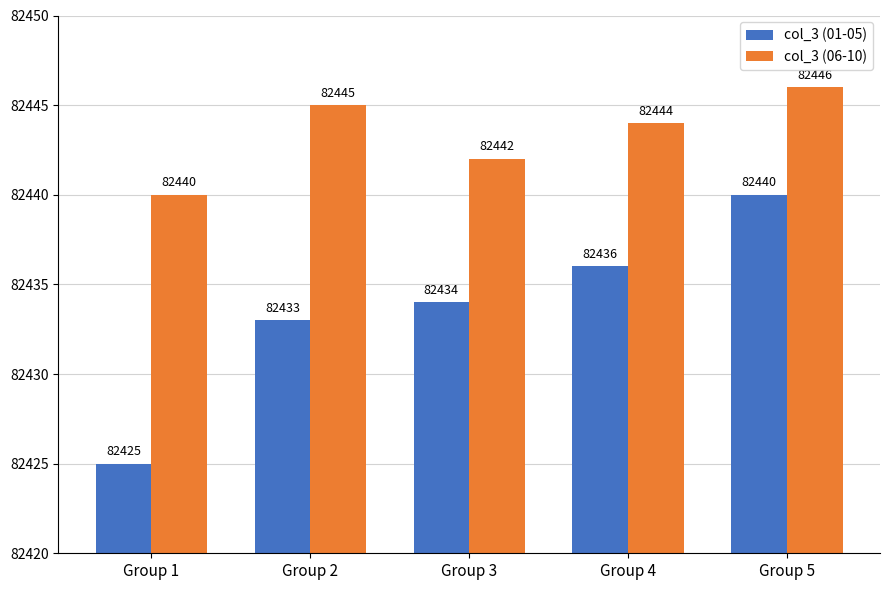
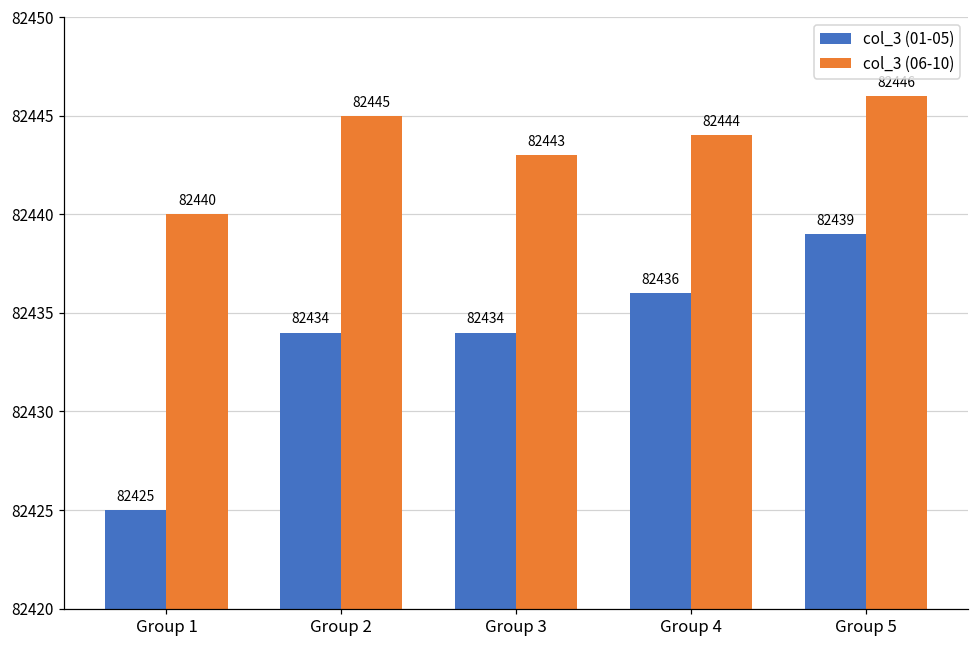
  {
    "col_3 (01-05)": {
      "Group 1": 82425,
-     "Group 2": 82433,
+     "Group 2": 82434,
      "Group 3": 82434,
      "Group 4": 82436,
-     "Group 5": 82440
+     "Group 5": 82439
    },
    "col_3 (06-10)": {
      "Group 1": 82440,
      "Group 2": 82445,
-     "Group 3": 82442,
+     "Group 3": 82443,
      "Group 4": 82444
    }
  }
